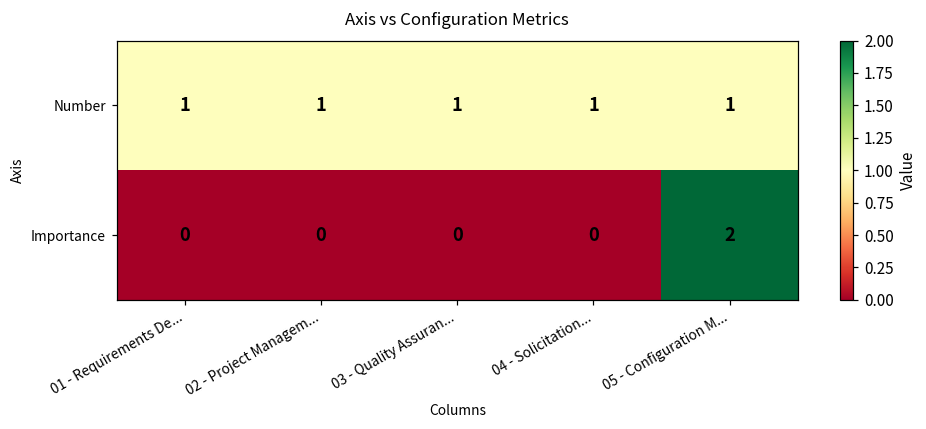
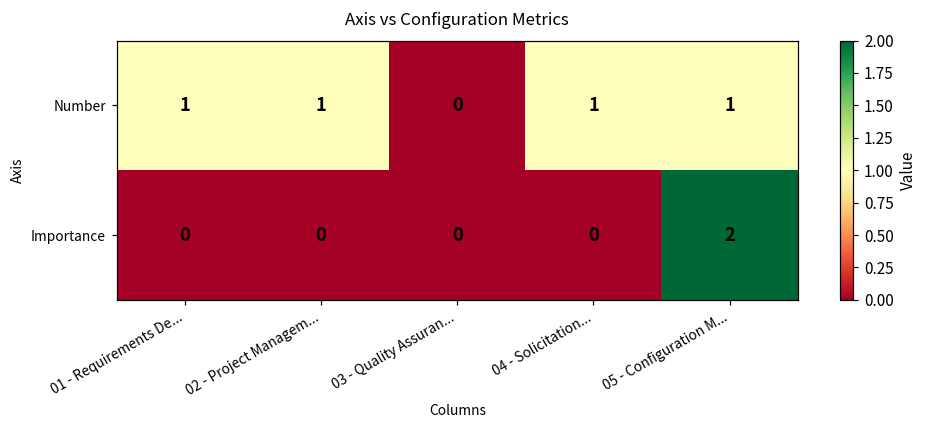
  {
    "Number": {
      "01 - Requirements De...": 1,
      "02 - Project Managem...": 1,
-     "03 - Quality Assuran...": 1,
+     "03 - Quality Assuran...": 0,
      "04 - Solicitation...": 1,
      "05 - Configuration M...": 1
    },
    "Importance": {
      "01 - Requirements De...": 0,
      "02 - Project Managem...": 0,
      "03 - Quality Assuran...": 0,
      "04 - Solicitation...": 0,
      "05 - Configuration M...": 2
    }
  }
